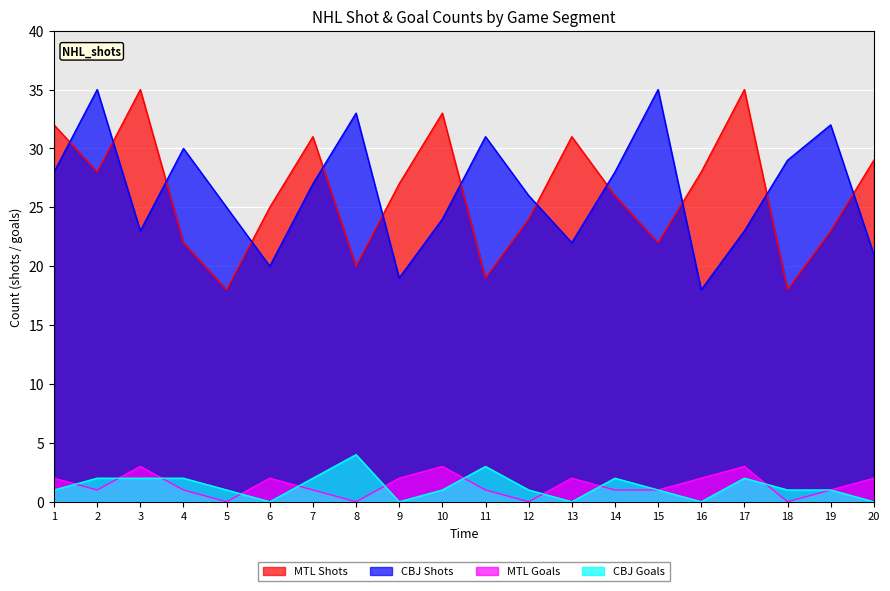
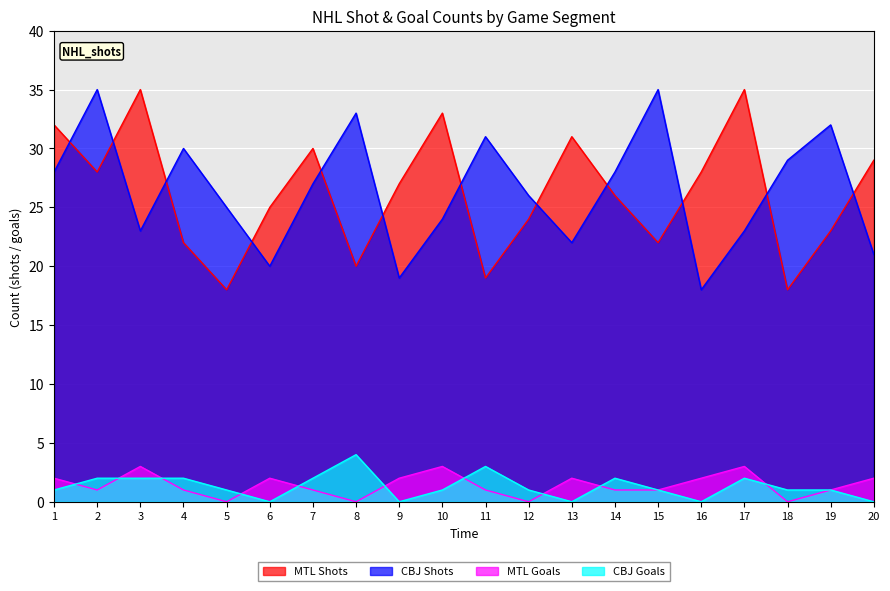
  {
    "MTL Shots": {
      "1": 32,
      "2": 28,
      "3": 35,
      "4": 22,
      "5": 18,
      "6": 25,
-     "7": 31,
+     "7": 30,
      "8": 20,
      "9": 27,
      "10": 33,
      "11": 19,
      "12": 24,
      "13": 31,
      "14": 26,
      "15": 22,
      "16": 28,
      "17": 35,
      "18": 18,
      "19": 23,
      "20": 29
    },
    "CBJ Shots": {
      "1": 28,
      "2": 35,
      "3": 23,
      "4": 30,
      "5": 25,
      "6": 20,
      "7": 27,
      "8": 33,
      "9": 19,
      "10": 24,
      "11": 31,
      "12": 26,
      "13": 22,
      "14": 28,
      "15": 35,
      "16": 18,
      "17": 23,
      "18": 29,
      "19": 32,
      "20": 21
    },
    "MTL Goals": {
      "1": 2,
      "2": 1,
      "3": 3,
      "4": 1,
      "5": 0,
      "6": 2,
      "7": 1,
      "8": 0,
      "9": 2,
      "10": 3,
      "11": 1,
      "12": 0,
      "13": 2,
      "14": 1,
      "16": 2,
      "17": 3,
      "18": 0,
      "20": 2
    },
    "CBJ Goals": {
      "1": 1,
      "2": 2,
      "3": 2,
      "4": 2,
      "5": 1,
      "6": 0,
      "7": 2,
      "8": 4,
      "9": 0,
      "10": 1,
      "11": 3,
      "12": 1,
      "13": 0,
      "14": 2,
      "16": 0,
      "17": 2,
      "18": 1,
      "20": 0
    }
  }
